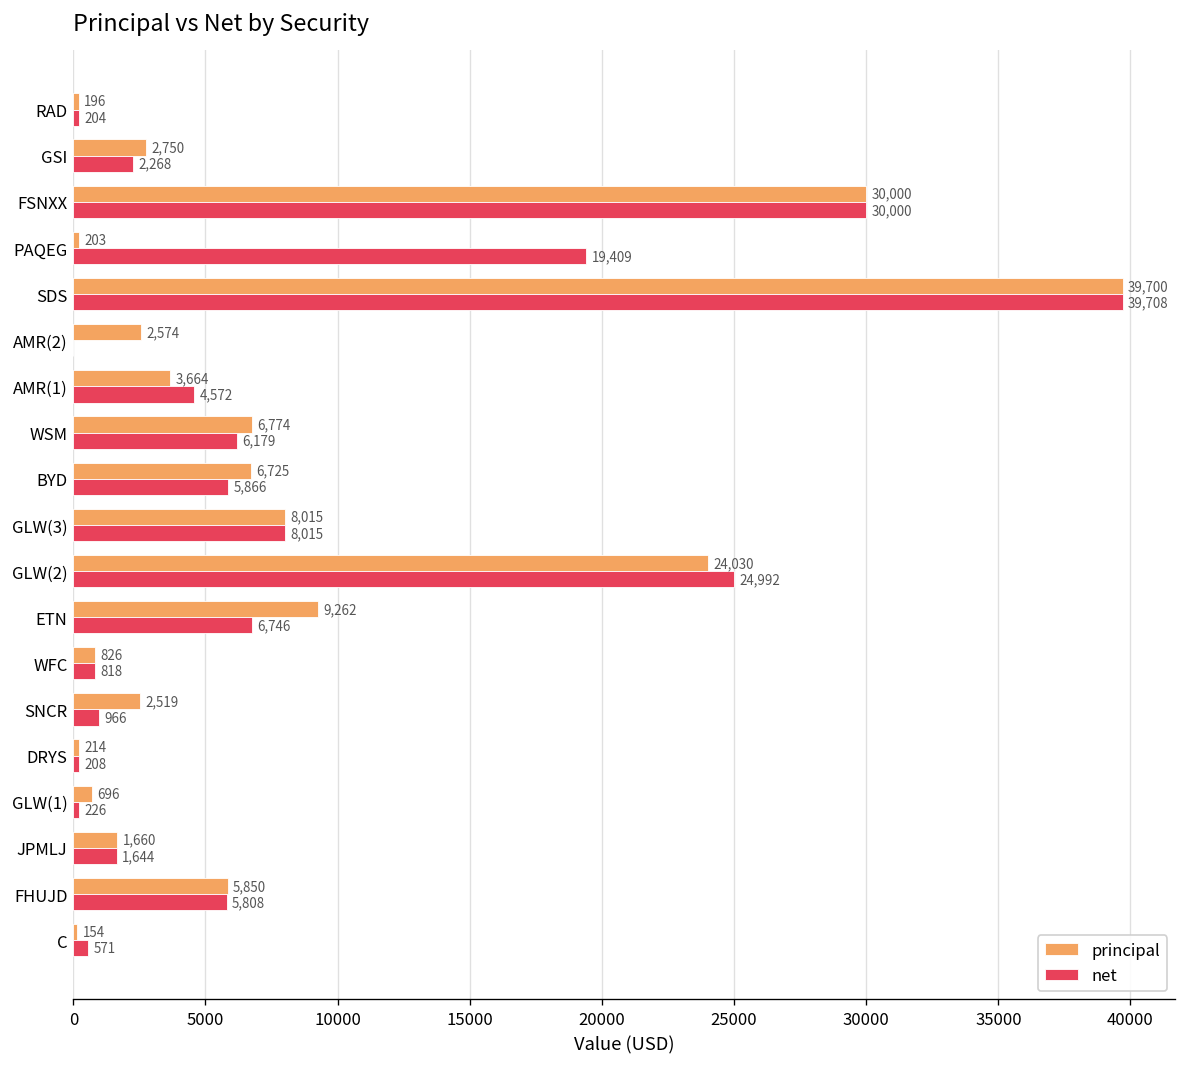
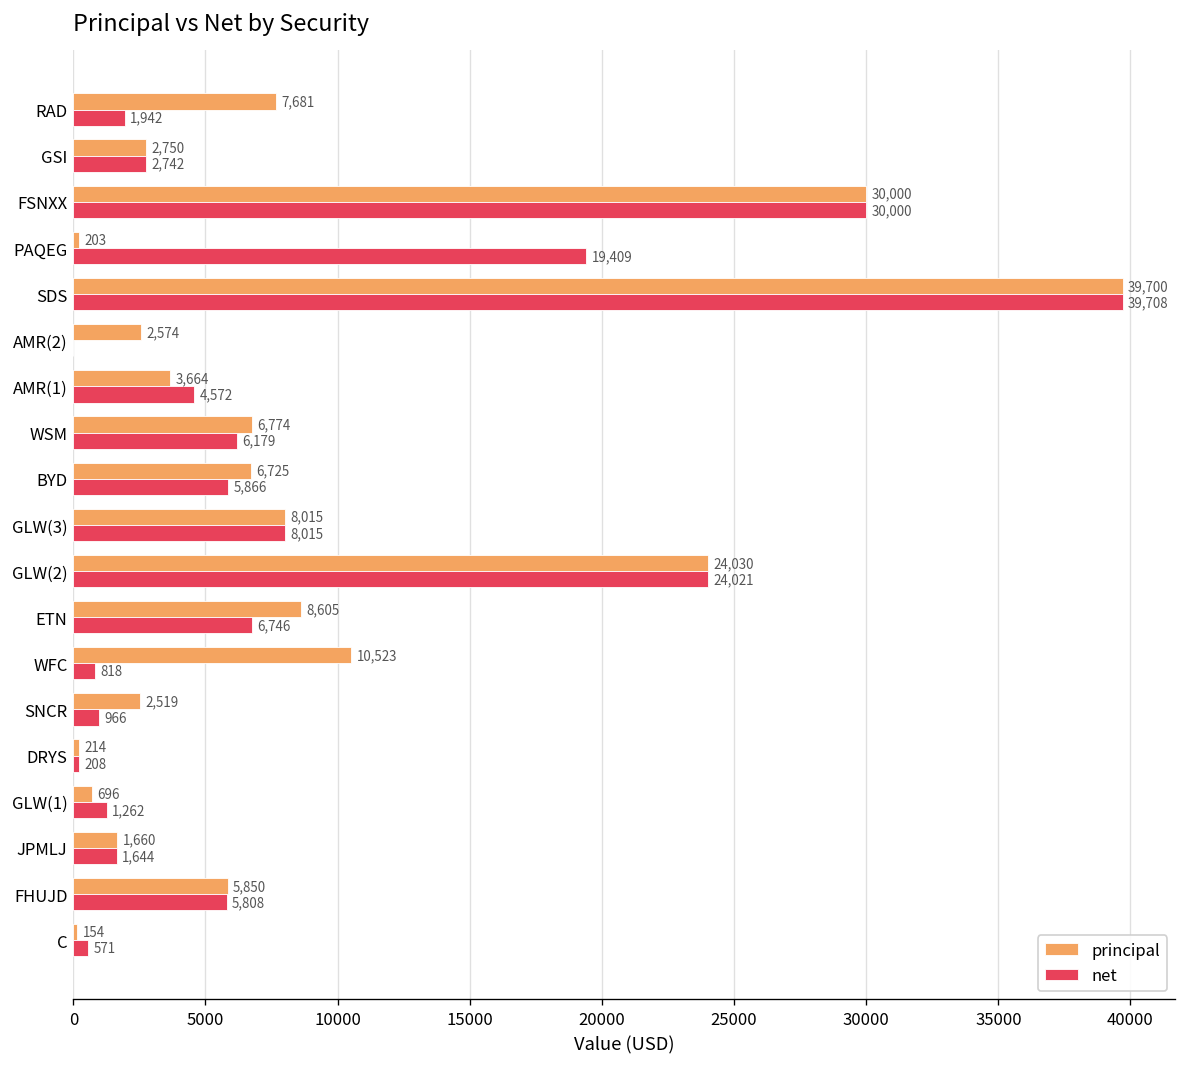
  {
    "principal": {
-     "RAD": "196",
+     "RAD": "7,681",
      "GSI": "2,750",
      "FSNXX": "30,000",
      "PAQEG": "203",
      "SDS": "39,700",
      "AMR(2)": "2,574",
      "AMR(1)": "3,664",
      "WSM": "6,774",
      "BYD": "6,725",
      "GLW(3)": "8,015",
      "GLW(2)": "24,030",
-     "ETN": "9,262",
-     "WFC": "826",
+     "ETN": "8,605",
+     "WFC": "10,523",
      "SNCR": "2,519",
      "DRYS": "214",
      "GLW(1)": "696",
      "JPMLJ": "1,660",
      "FHUJD": "5,850",
      "C": "154"
    },
    "net": {
-     "RAD": "204",
-     "GSI": "2,268",
+     "RAD": "1,942",
+     "GSI": "2,742",
      "FSNXX": "30,000",
      "PAQEG": "19,409",
      "SDS": "39,708",
      "AMR(1)": "4,572",
      "WSM": "6,179",
      "BYD": "5,866",
      "GLW(3)": "8,015",
-     "GLW(2)": "24,992",
+     "GLW(2)": "24,021",
      "ETN": "6,746",
      "WFC": "818",
      "SNCR": "966",
      "DRYS": "208",
-     "GLW(1)": "226",
+     "GLW(1)": "1,262",
      "JPMLJ": "1,644",
      "FHUJD": "5,808",
      "C": "571"
    }
  }
